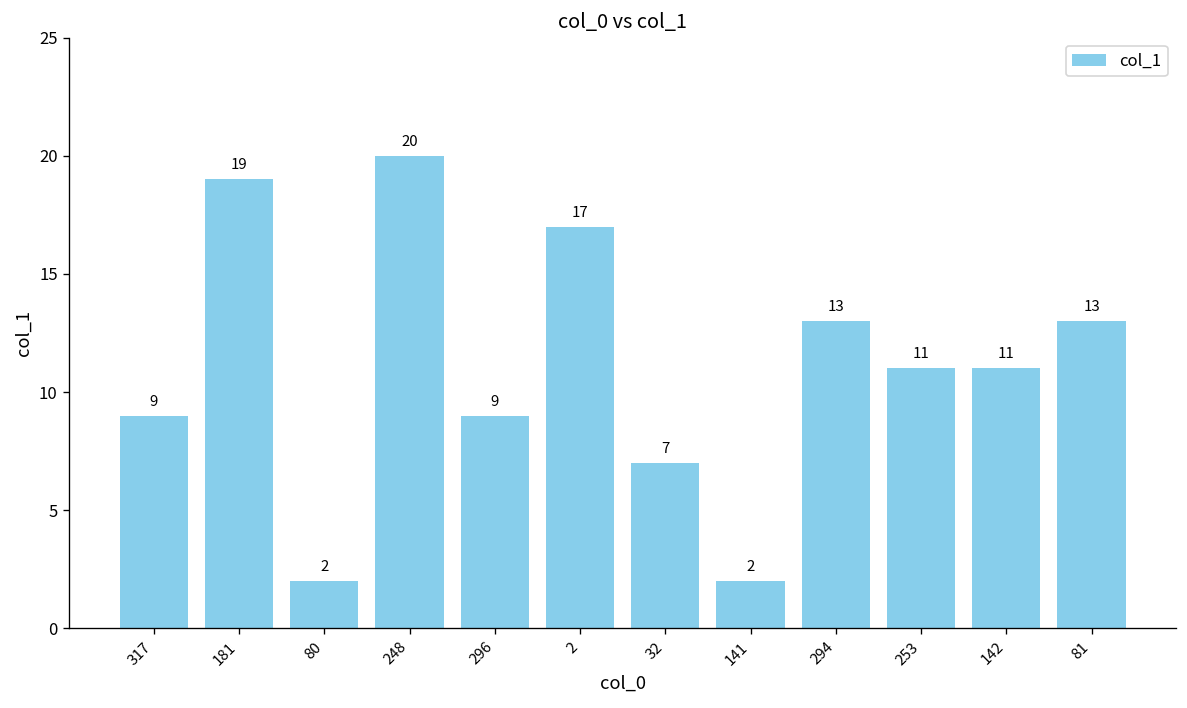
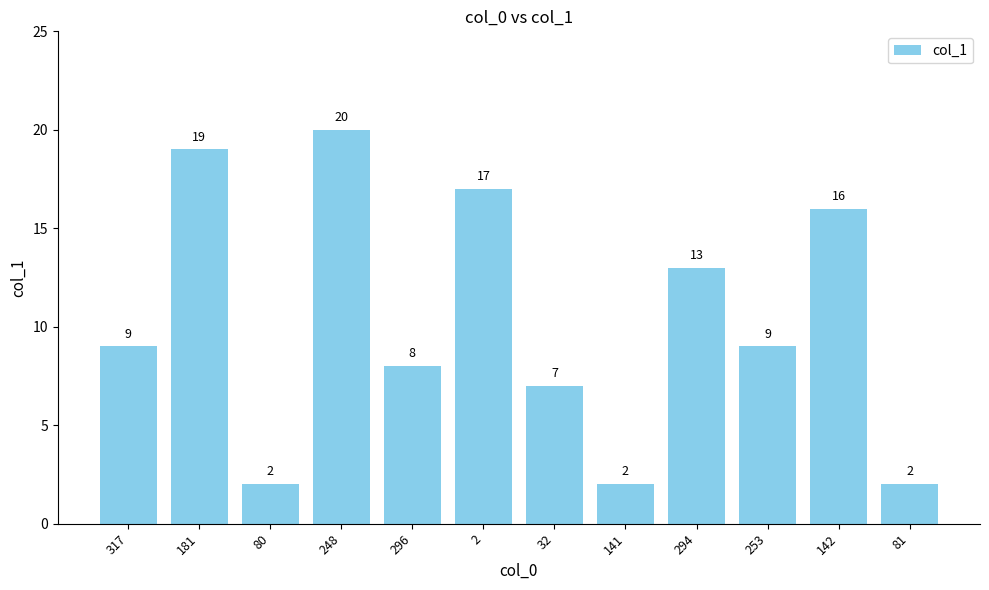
  {
    "317": 9,
    "181": 19,
    "80": 2,
    "248": 20,
-   "296": 9,
+   "296": 8,
    "2": 17,
    "32": 7,
    "141": 2,
    "294": 13,
-   "253": 11,
-   "142": 11,
-   "81": 13
+   "253": 9,
+   "142": 16,
+   "81": 2
  }
